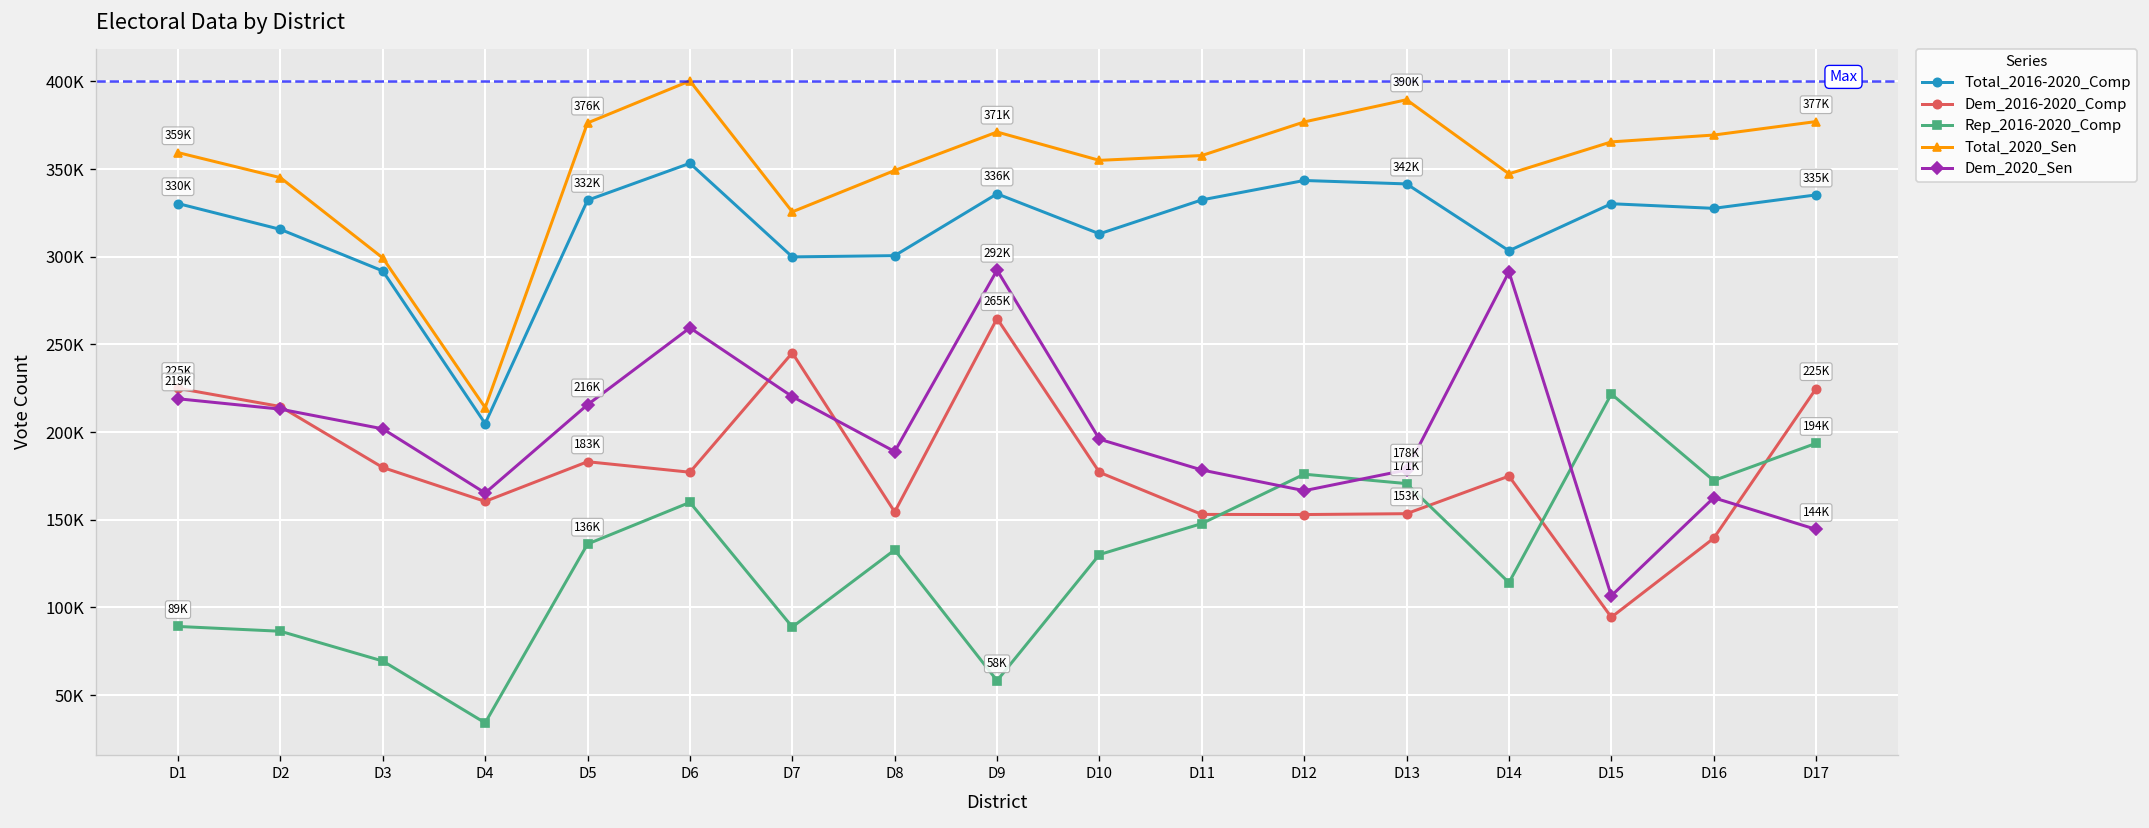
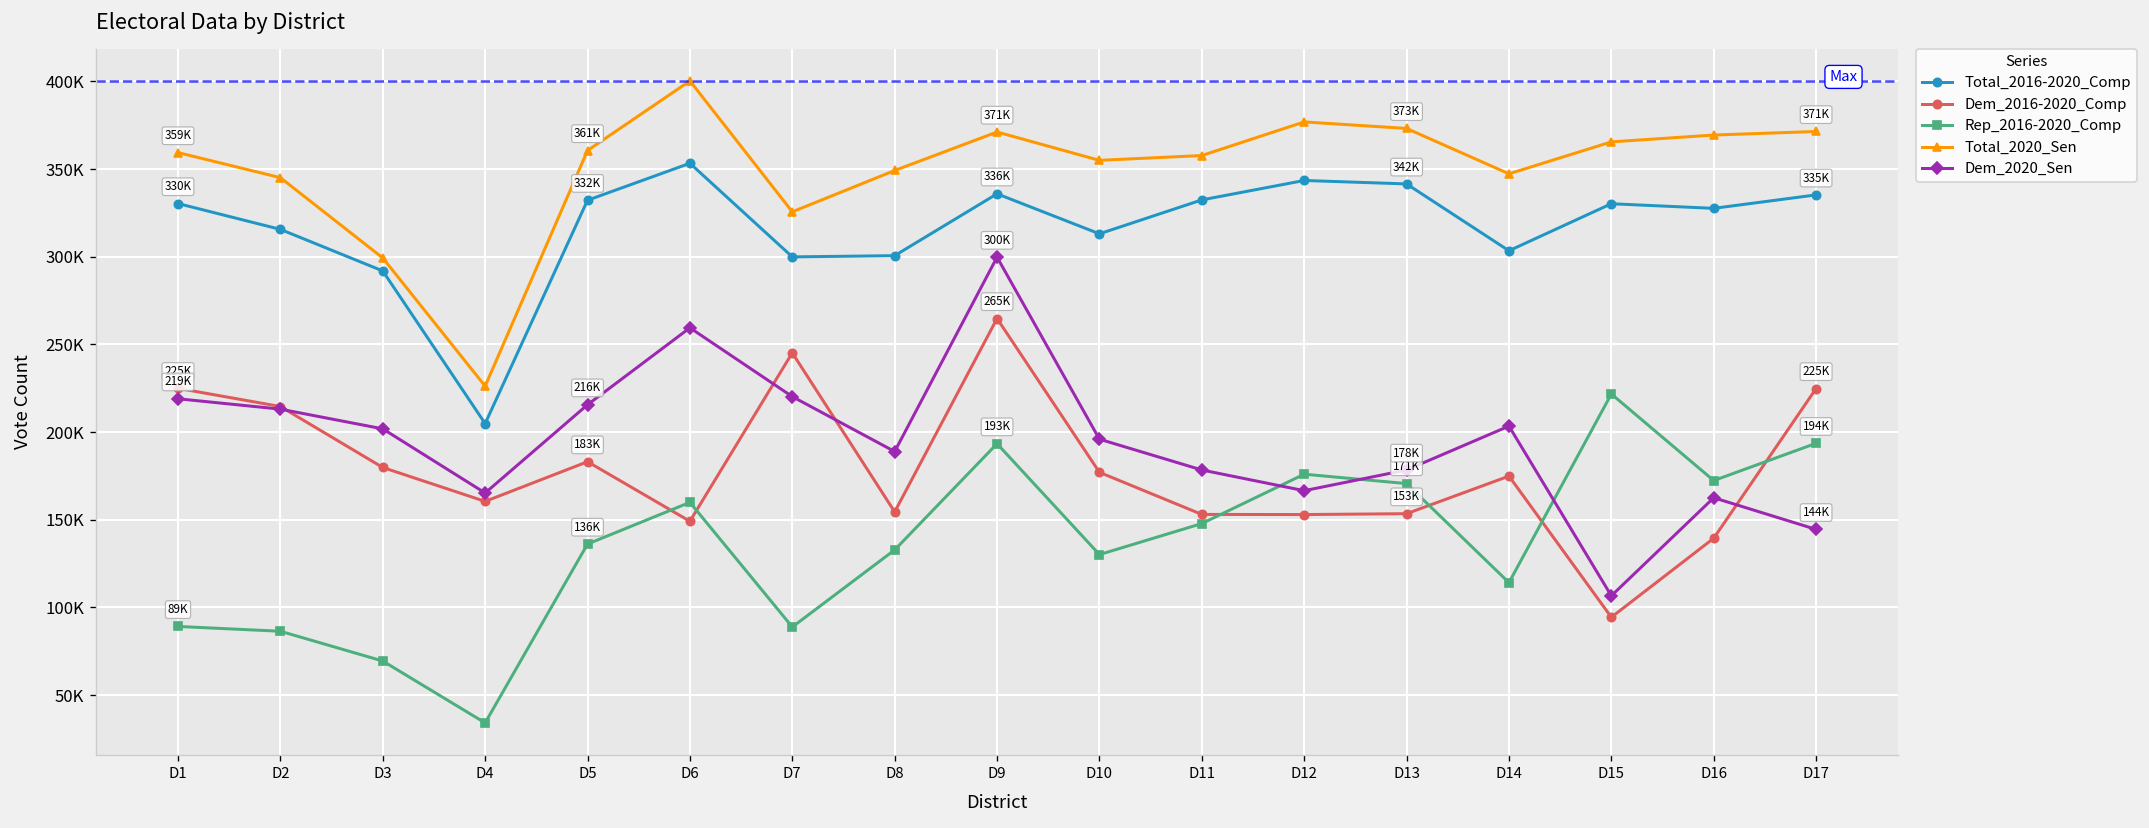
  {
    "Total_2016-2020_Comp": {
      "D2": "316000",
      "D3": "292000",
      "D4": "205000",
      "D6": "353000",
      "D7": "300000",
      "D8": "301000",
      "D10": "313000",
      "D11": "332000",
      "D12": "343000",
      "D14": "303000",
      "D15": "330000",
      "D16": "328000"
    },
    "Dem_2016-2020_Comp": {
      "D3": "180000",
      "D4": "160000",
-     "D6": "177000",
+     "D6": "149000",
      "D7": "245000",
      "D8": "154000",
      "D10": "177000",
      "D11": "153000",
      "D12": "153000",
      "D14": "175000",
      "D15": "94000",
      "D16": "139000"
    },
    "Rep_2016-2020_Comp": {
-     "D9": "58K"
+     "D9": "193K"
    },
    "Total_2020_Sen": {
-     "D4": "214000",
-     "D5": "376K",
-     "D13": "390K",
-     "D17": "377K"
+     "D4": "226000",
+     "D5": "361K",
+     "D13": "373K",
+     "D17": "371K"
    },
    "Dem_2020_Sen": {
-     "D9": "292K",
-     "D14": "291000"
+     "D9": "300K",
+     "D14": "203000"
    }
  }
